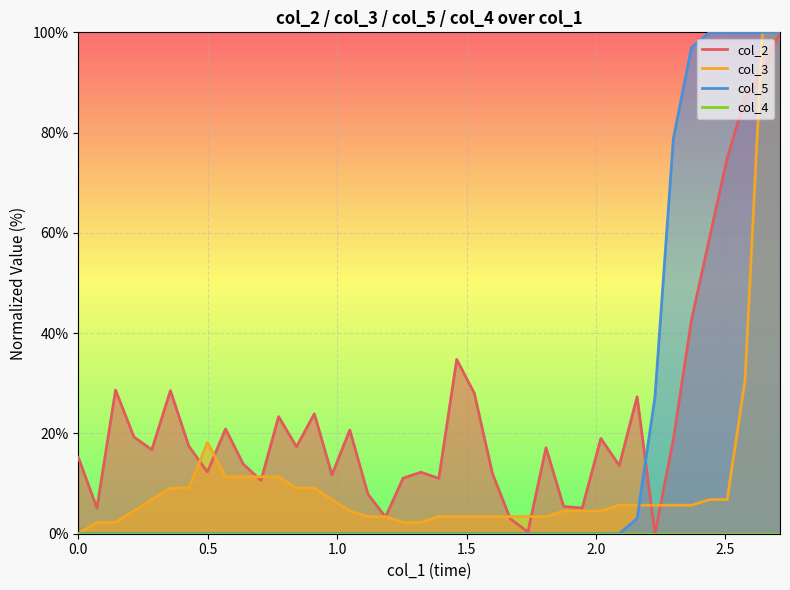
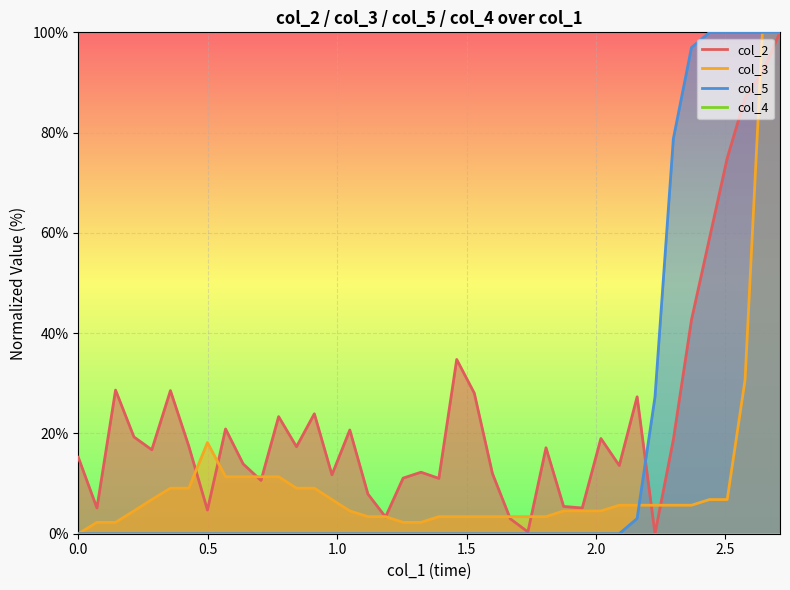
  {
    "col_2": {
      "0.0": "15%",
-     "0.5": "12%"
+     "0.5": "5%"
    },
    "col_3": {
      "0.5": "18%"
    }
  }
